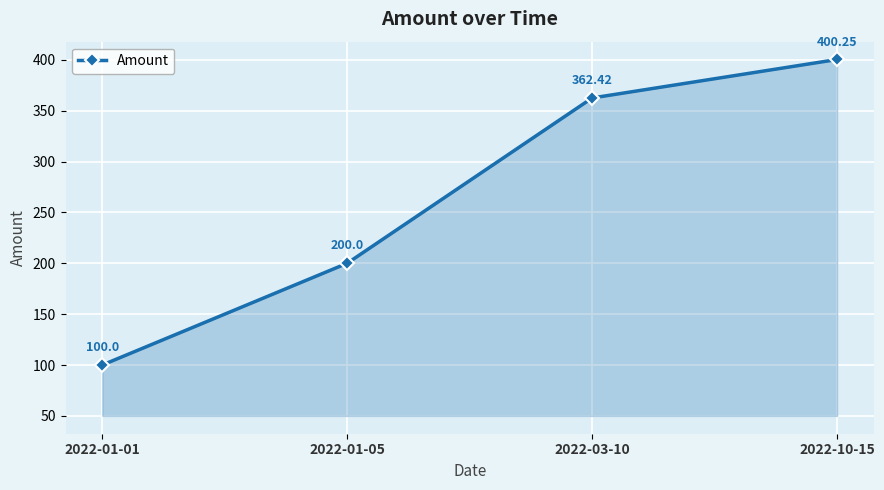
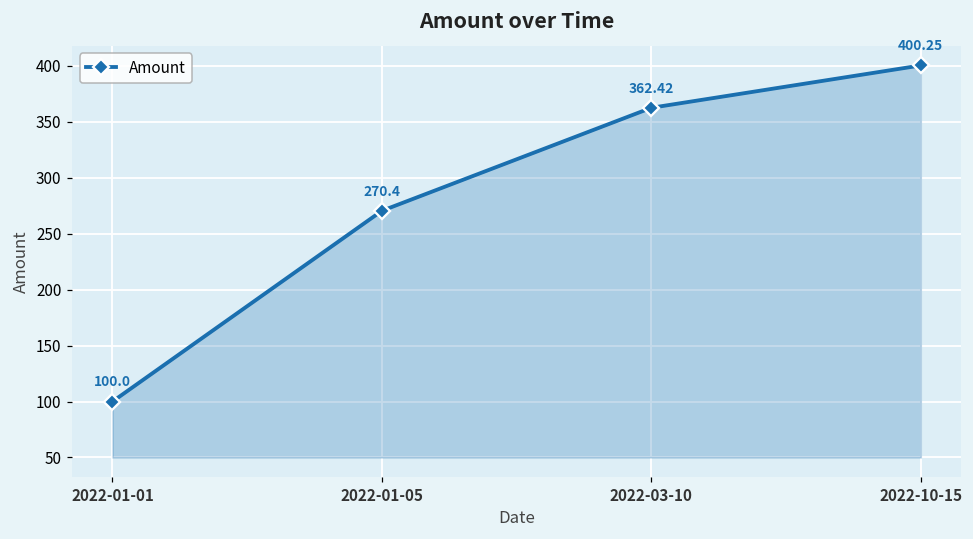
  {
    "2022-01-01": 100.0,
-   "2022-01-05": 200.0,
+   "2022-01-05": 270.4,
    "2022-03-10": 362.42,
    "2022-10-15": 400.25
  }
